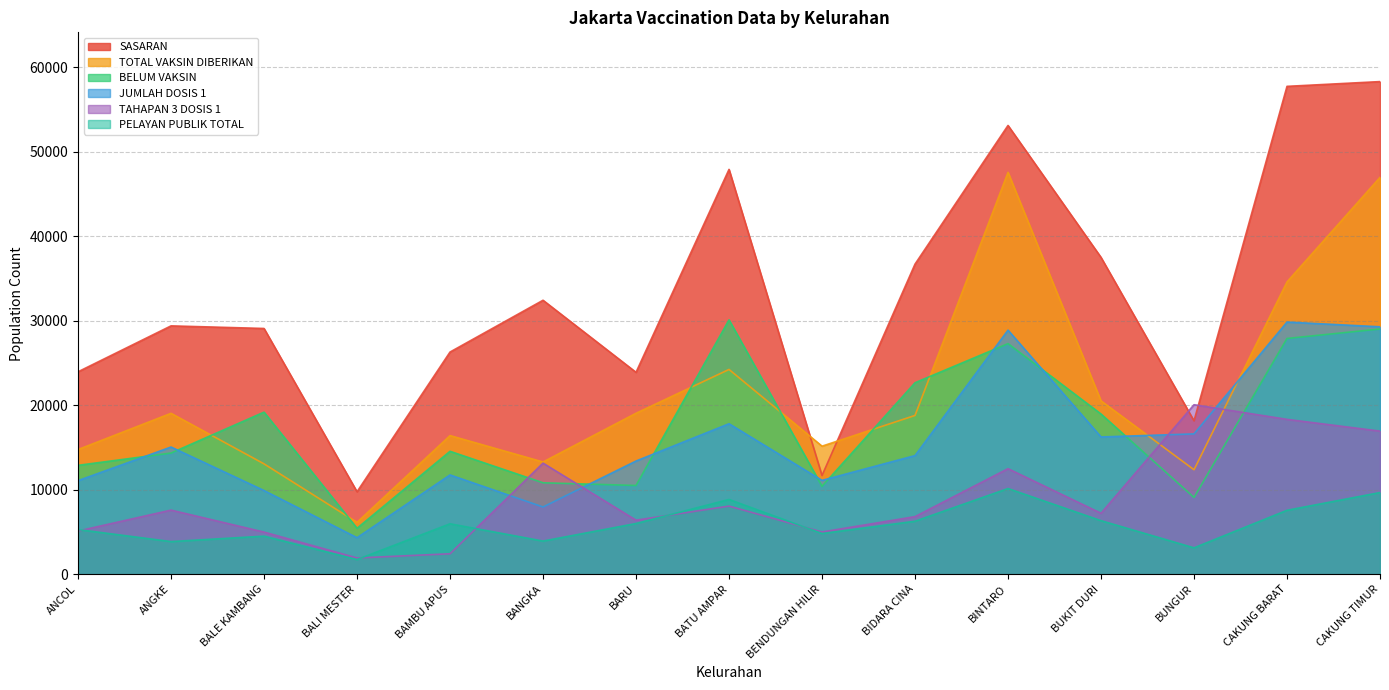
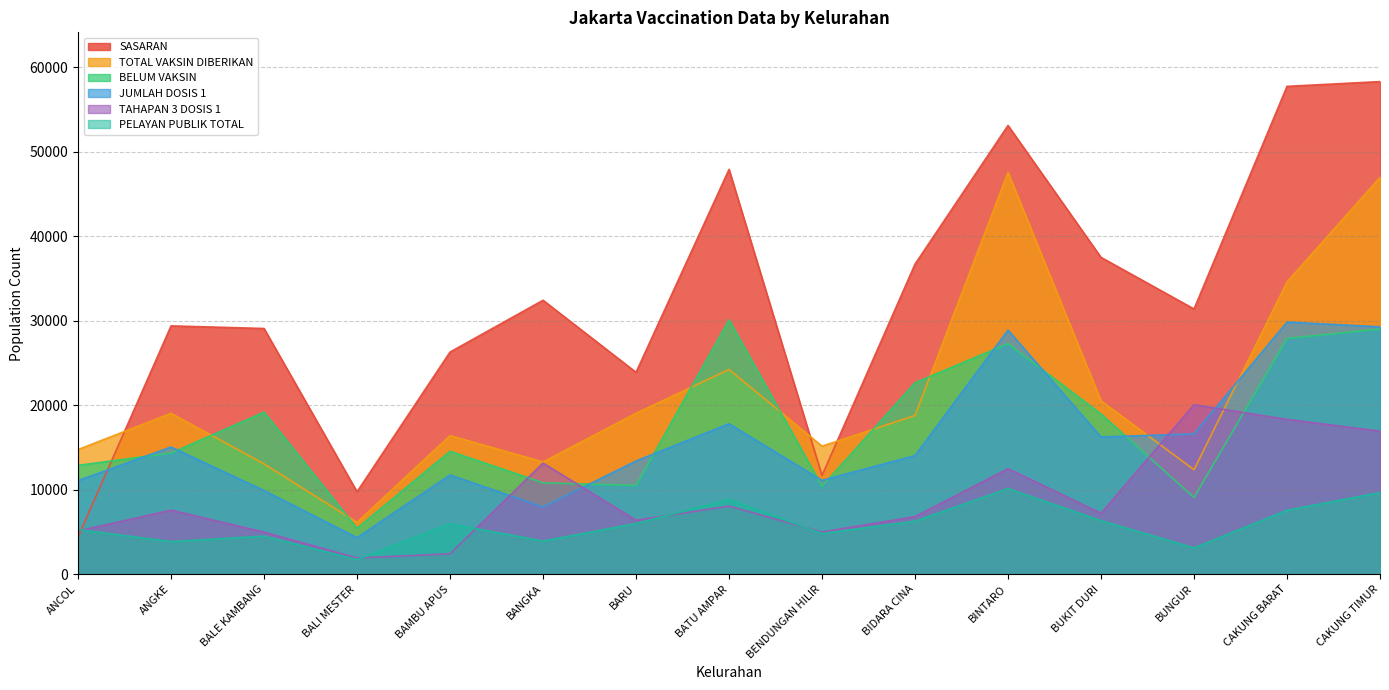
  {
    "SASARAN": {
-     "ANCOL": 24000,
+     "ANCOL": 4000,
      "ANGKE": 29000,
      "BALE KAMBANG": 29000,
      "BALI MESTER": 10000,
      "BAMBU APUS": 26000,
      "BANGKA": 32000,
      "BARU": 24000,
      "BATU AMPAR": 48000,
      "BENDUNGAN HILIR": 12000,
      "BIDARA CINA": 37000,
      "BINTARO": 53000,
      "BUKIT DURI": 37000,
-     "BUNGUR": 18000,
+     "BUNGUR": 31000,
      "CAKUNG BARAT": 58000,
      "CAKUNG TIMUR": 58000
    },
    "TOTAL VAKSIN DIBERIKAN": {
      "ANCOL": 15000,
      "ANGKE": 19000,
      "BALE KAMBANG": 13000,
      "BALI MESTER": 6000,
      "BAMBU APUS": 16000,
      "BARU": 19000,
      "BATU AMPAR": 24000,
      "BENDUNGAN HILIR": 15000,
      "BIDARA CINA": 19000,
      "BINTARO": 48000,
      "BUKIT DURI": 21000,
      "BUNGUR": 12000,
      "CAKUNG BARAT": 35000,
      "CAKUNG TIMUR": 47000
    },
    "JUMLAH DOSIS 1": {
      "ANCOL": 11000,
      "ANGKE": 15000,
      "BALE KAMBANG": 10000,
      "BALI MESTER": 4000,
      "BAMBU APUS": 12000,
      "BANGKA": 8000,
      "BARU": 13000,
      "BATU AMPAR": 18000,
      "BENDUNGAN HILIR": 11000,
      "BIDARA CINA": 14000,
      "BINTARO": 29000,
      "BUKIT DURI": 16000,
      "BUNGUR": 17000,
      "CAKUNG BARAT": 30000
    },
    "TAHAPAN 3 DOSIS 1": {
      "ANGKE": 8000,
      "BALE KAMBANG": 5000,
      "BAMBU APUS": 2000,
      "BARU": 6000,
      "BATU AMPAR": 8000,
      "BIDARA CINA": 7000,
      "BINTARO": 12000,
      "BUKIT DURI": 7000,
      "BUNGUR": 20000,
      "CAKUNG BARAT": 18000,
      "CAKUNG TIMUR": 17000
    }
  }
